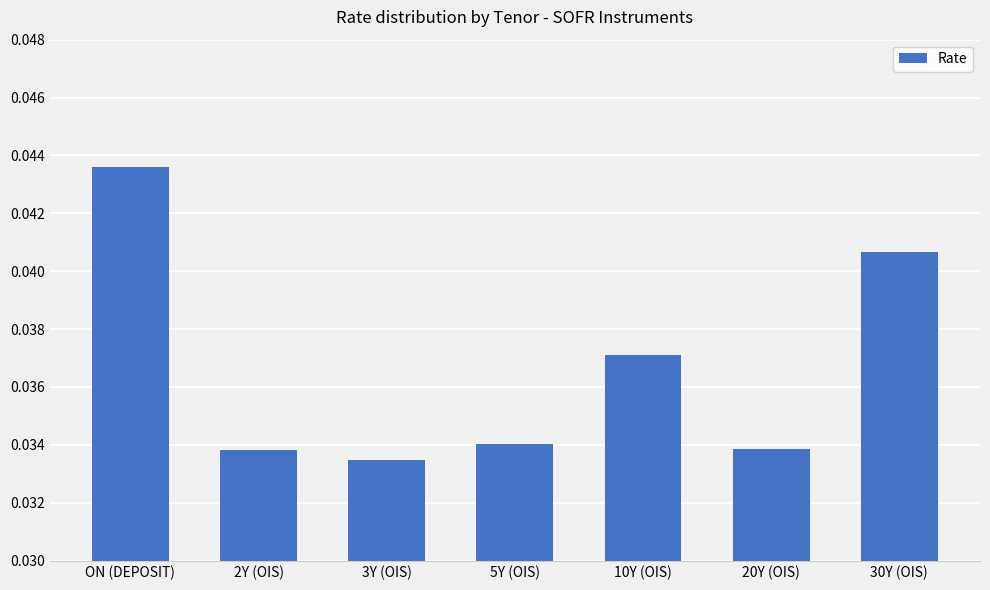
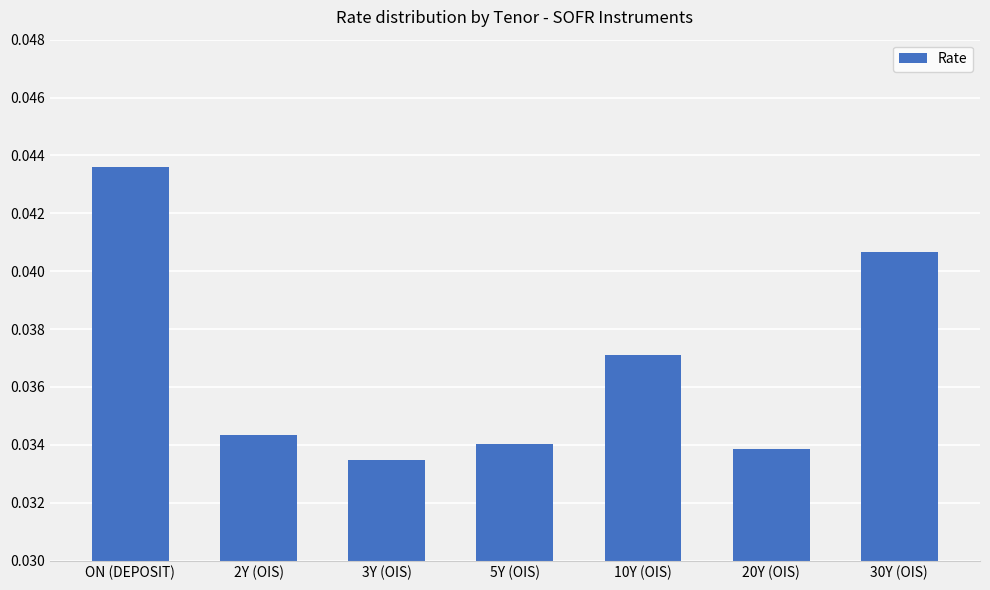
  {
    "ON (DEPOSIT)": 0.0436,
-   "2Y (OIS)": 0.0338,
+   "2Y (OIS)": 0.0344,
    "3Y (OIS)": 0.0335,
    "5Y (OIS)": 0.0340,
    "10Y (OIS)": 0.0371,
    "20Y (OIS)": 0.0339,
    "30Y (OIS)": 0.0407
  }
